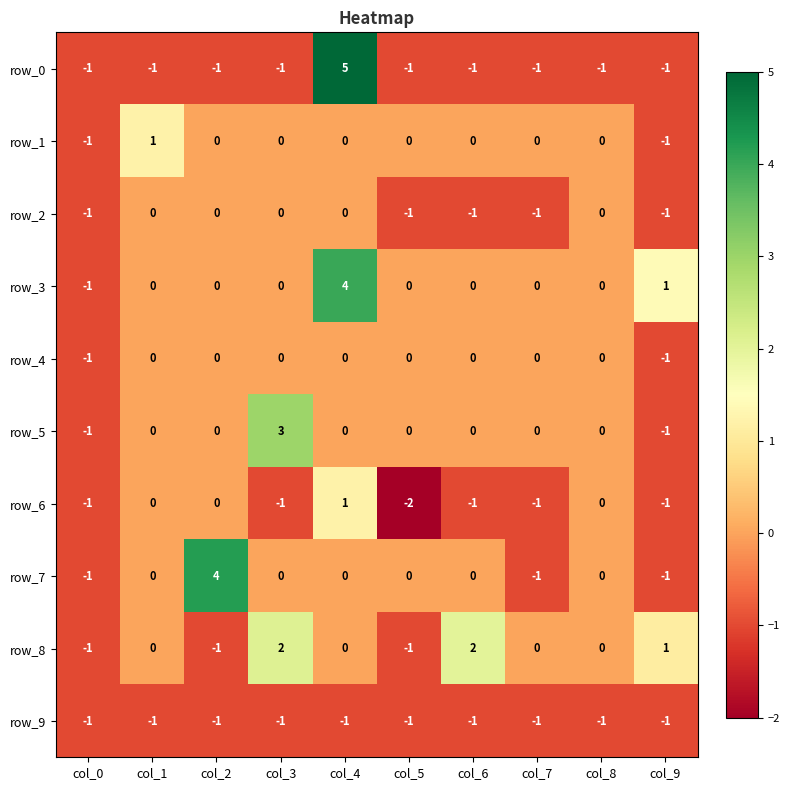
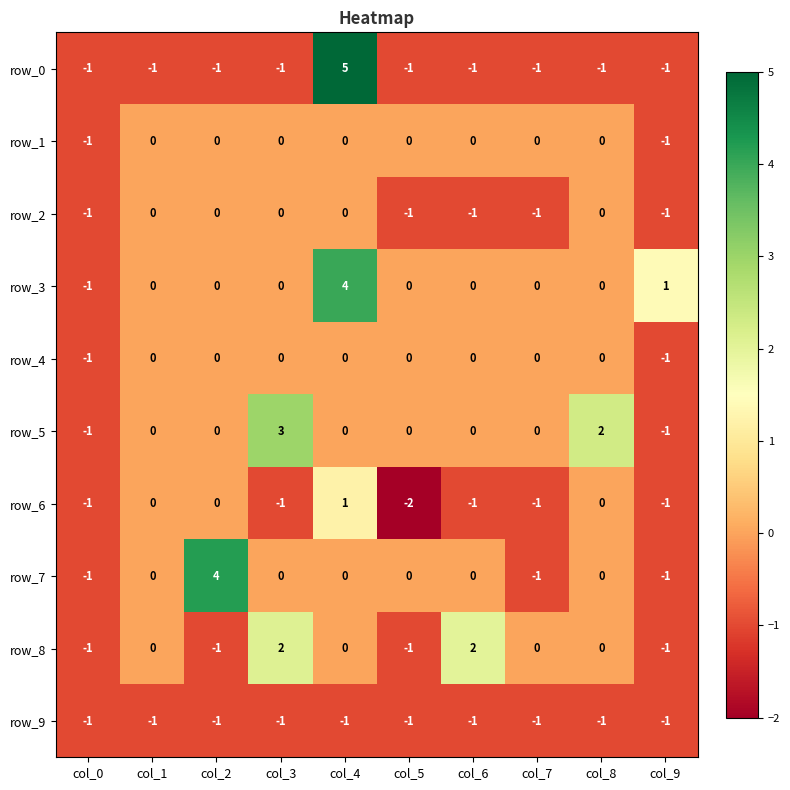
  {
    "row_0": {
      "col_0": -1,
      "col_1": -1,
      "col_2": -1,
      "col_3": -1,
      "col_4": 5,
      "col_5": -1,
      "col_6": -1,
      "col_7": -1,
      "col_8": -1,
      "col_9": -1
    },
    "row_1": {
      "col_0": -1,
-     "col_1": 1,
+     "col_1": 0,
      "col_2": 0,
      "col_3": 0,
      "col_4": 0,
      "col_5": 0,
      "col_6": 0,
      "col_7": 0,
      "col_8": 0,
      "col_9": -1
    },
    "row_2": {
      "col_0": -1,
      "col_1": 0,
      "col_2": 0,
      "col_3": 0,
      "col_4": 0,
      "col_5": -1,
      "col_6": -1,
      "col_7": -1,
      "col_8": 0,
      "col_9": -1
    },
    "row_3": {
      "col_0": -1,
      "col_1": 0,
      "col_2": 0,
      "col_3": 0,
      "col_4": 4,
      "col_5": 0,
      "col_6": 0,
      "col_7": 0,
      "col_8": 0,
      "col_9": 1
    },
    "row_4": {
      "col_0": -1,
      "col_1": 0,
      "col_2": 0,
      "col_3": 0,
      "col_4": 0,
      "col_5": 0,
      "col_6": 0,
      "col_7": 0,
      "col_8": 0,
      "col_9": -1
    },
    "row_5": {
      "col_0": -1,
      "col_1": 0,
      "col_2": 0,
      "col_3": 3,
      "col_4": 0,
      "col_5": 0,
      "col_6": 0,
      "col_7": 0,
-     "col_8": 0,
+     "col_8": 2,
      "col_9": -1
    },
    "row_6": {
      "col_0": -1,
      "col_1": 0,
      "col_2": 0,
      "col_3": -1,
      "col_4": 1,
      "col_5": -2,
      "col_6": -1,
      "col_7": -1,
      "col_8": 0,
      "col_9": -1
    },
    "row_7": {
      "col_0": -1,
      "col_1": 0,
      "col_2": 4,
      "col_3": 0,
      "col_4": 0,
      "col_5": 0,
      "col_6": 0,
      "col_7": -1,
      "col_8": 0,
      "col_9": -1
    },
    "row_8": {
      "col_0": -1,
      "col_1": 0,
      "col_2": -1,
      "col_3": 2,
      "col_4": 0,
      "col_5": -1,
      "col_6": 2,
      "col_7": 0,
      "col_8": 0,
-     "col_9": 1
+     "col_9": -1
    },
    "row_9": {
      "col_0": -1,
      "col_1": -1,
      "col_2": -1,
      "col_3": -1,
      "col_4": -1,
      "col_5": -1,
      "col_6": -1,
      "col_7": -1,
      "col_8": -1,
      "col_9": -1
    }
  }
